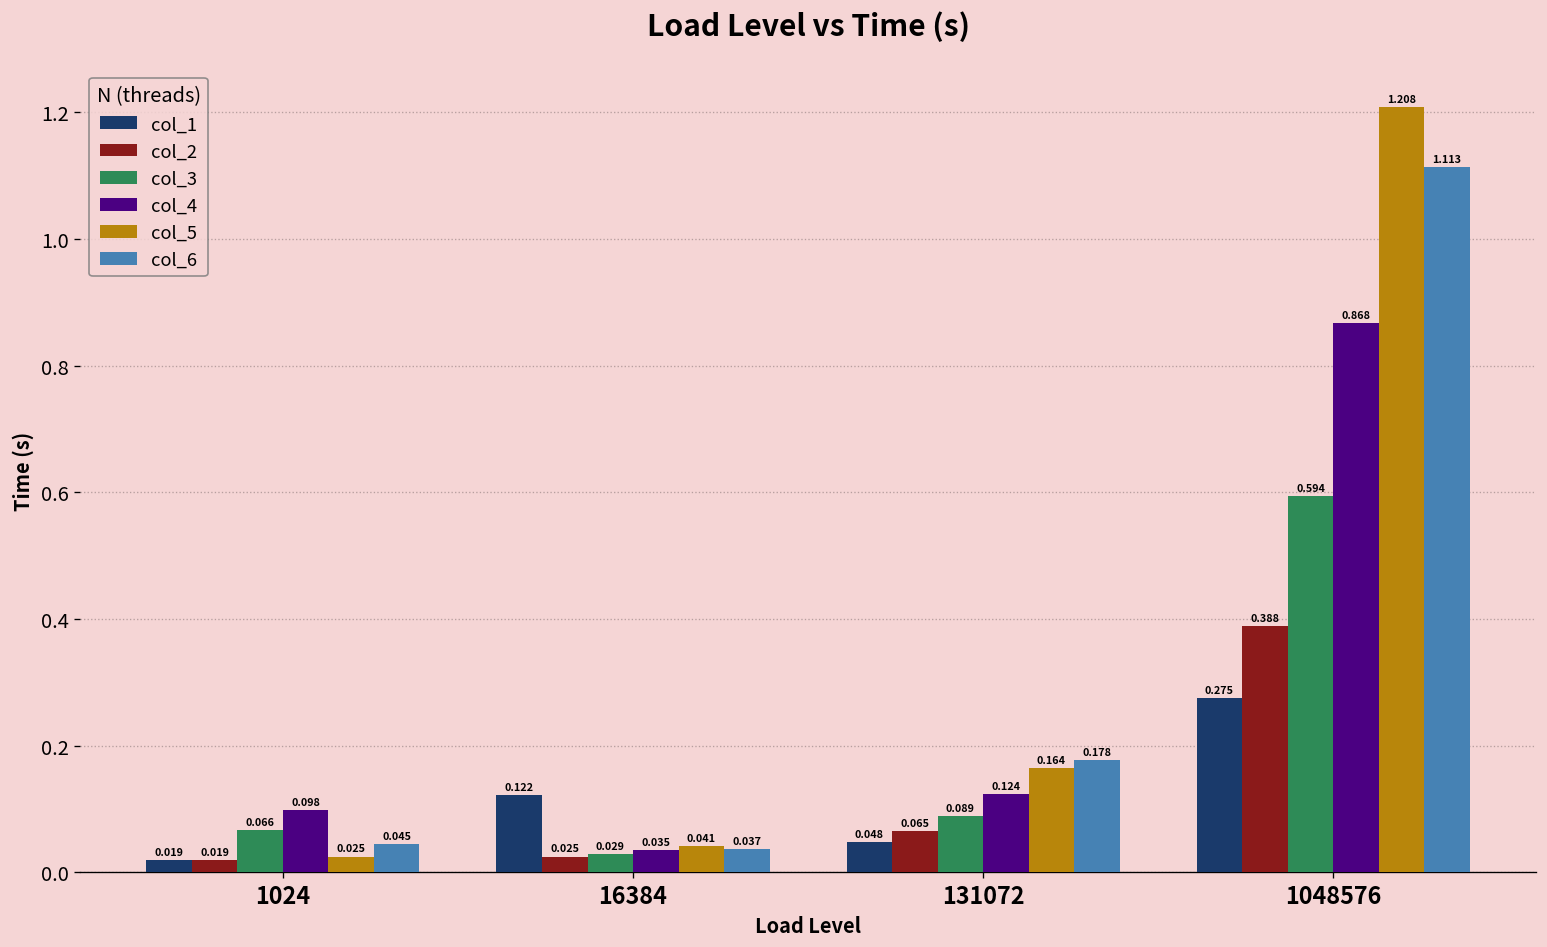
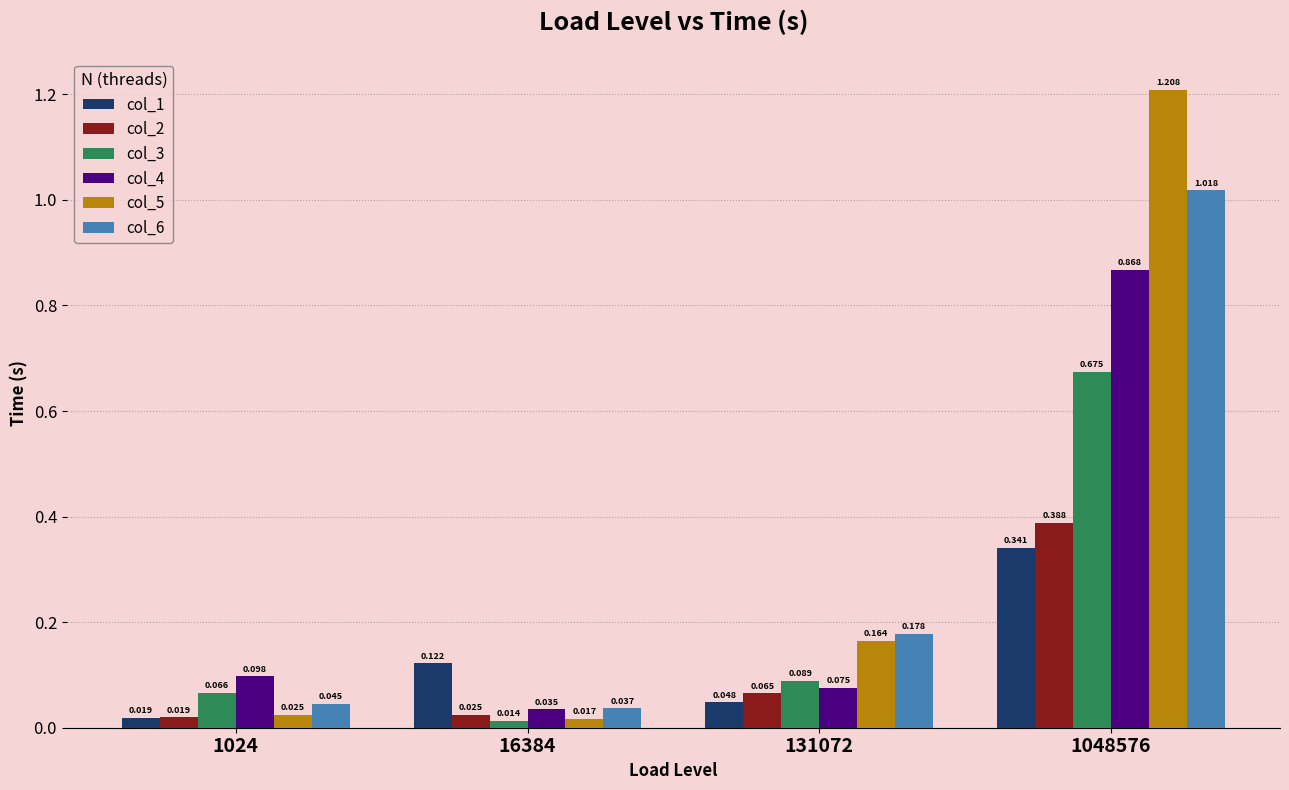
  {
    "col_1": {
      "1024": 0.019,
      "16384": 0.122,
      "131072": 0.048,
-     "1048576": 0.275
+     "1048576": 0.341
    },
    "col_2": {
      "1024": 0.019,
      "16384": 0.025,
      "131072": 0.065,
      "1048576": 0.388
    },
    "col_3": {
      "1024": 0.066,
-     "16384": 0.029,
+     "16384": 0.014,
      "131072": 0.089,
-     "1048576": 0.594
+     "1048576": 0.675
    },
    "col_4": {
      "1024": 0.098,
      "16384": 0.035,
-     "131072": 0.124,
+     "131072": 0.075,
      "1048576": 0.868
    },
    "col_5": {
      "1024": 0.025,
-     "16384": 0.041,
+     "16384": 0.017,
      "131072": 0.164,
      "1048576": 1.208
    },
    "col_6": {
      "1024": 0.045,
      "16384": 0.037,
      "131072": 0.178,
-     "1048576": 1.113
+     "1048576": 1.018
    }
  }
